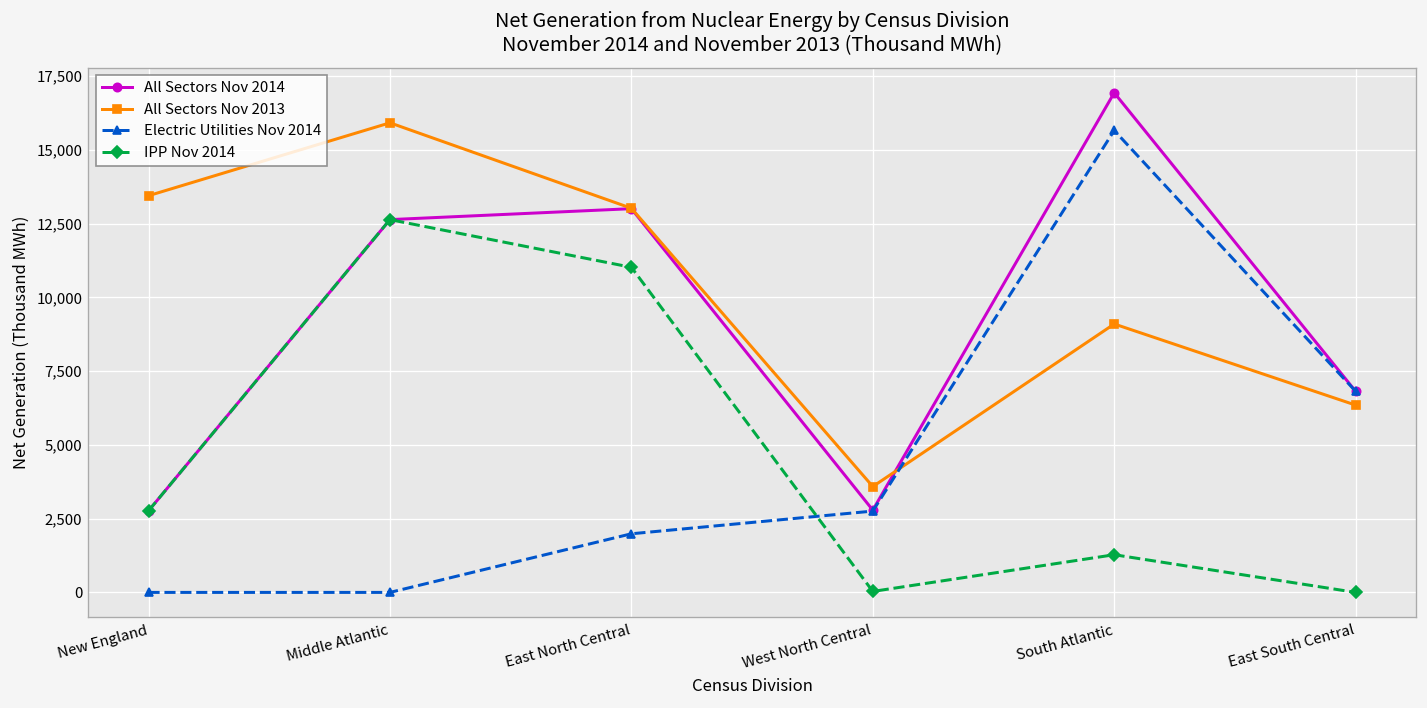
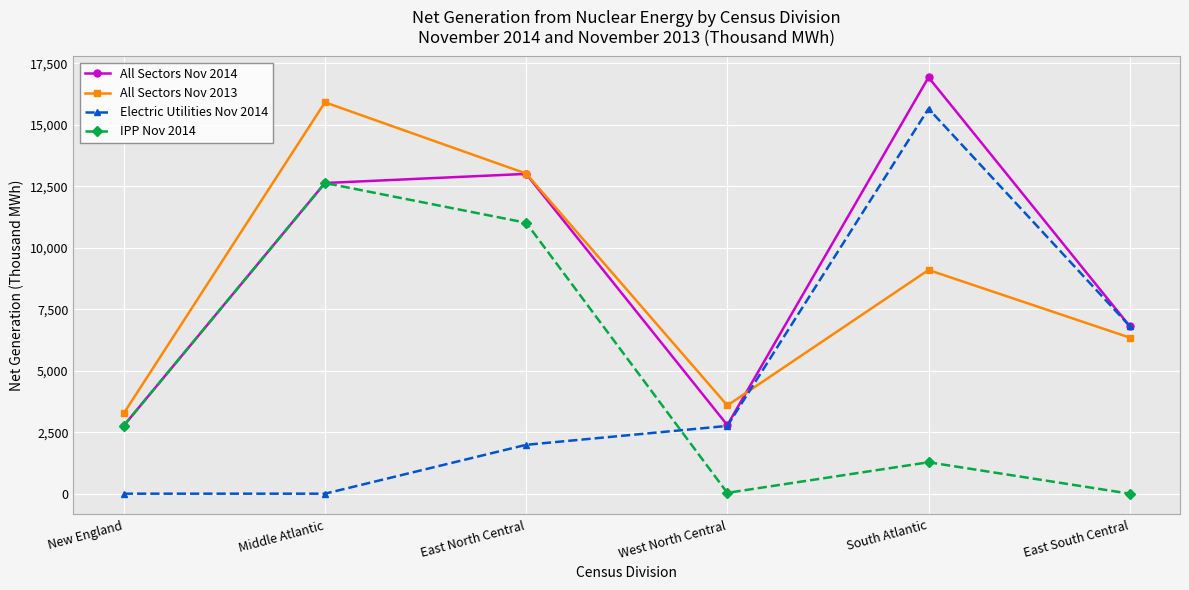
  {
    "All Sectors Nov 2014": {
      "South Atlantic": "16,900"
    },
    "All Sectors Nov 2013": {
-     "New England": "13,400",
+     "New England": "3,300",
      "Middle Atlantic": "15,900",
      "West North Central": "3,600",
      "South Atlantic": "9,100",
      "East South Central": "6,300"
    },
    "Electric Utilities Nov 2014": {
      "New England": "0",
      "Middle Atlantic": "0",
      "East North Central": "2,000",
      "South Atlantic": "15,700"
    },
    "IPP Nov 2014": {
      "East North Central": "11,000",
      "West North Central": "0",
      "South Atlantic": "1,300",
      "East South Central": "0"
    }
  }
